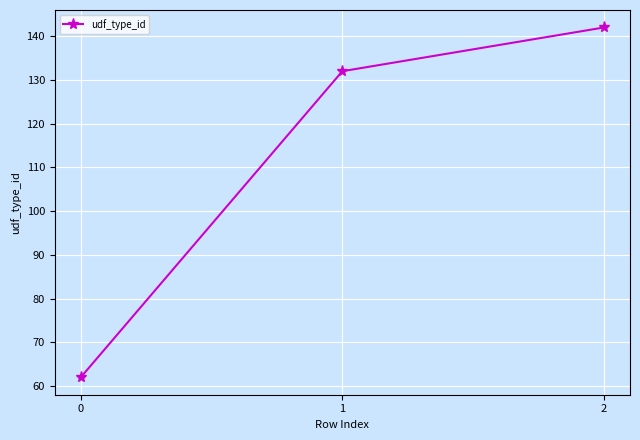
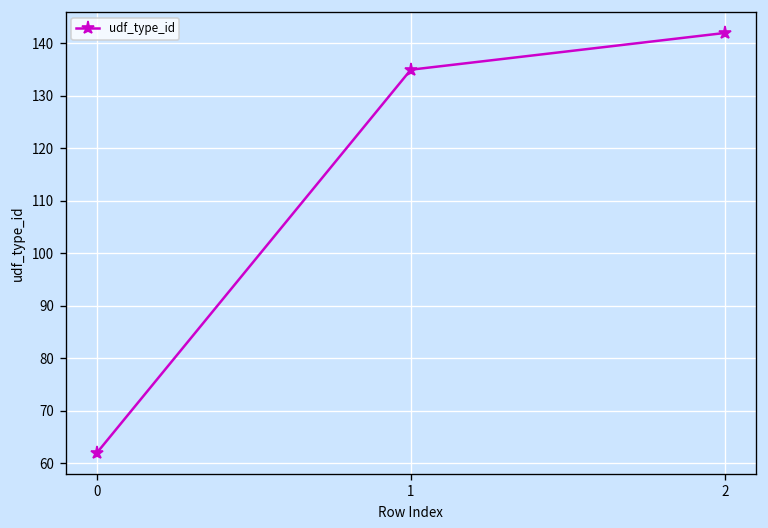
  {
    "0": 62,
-   "1": 132,
+   "1": 135,
    "2": 142
  }
